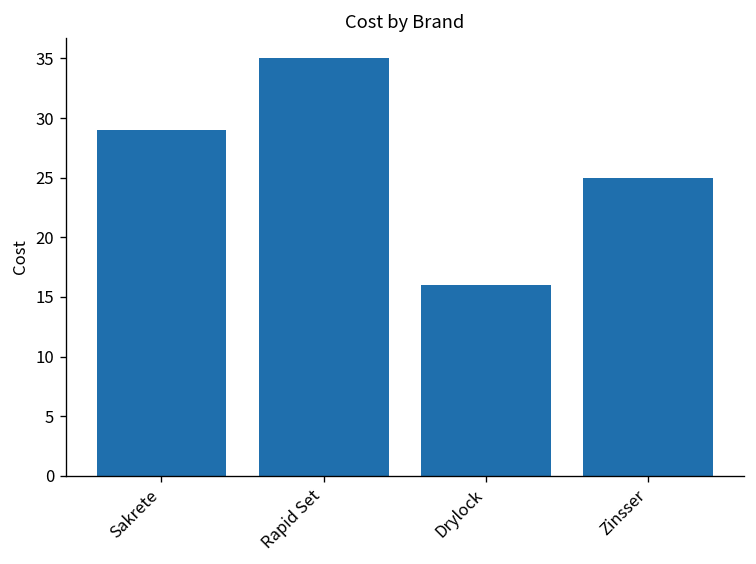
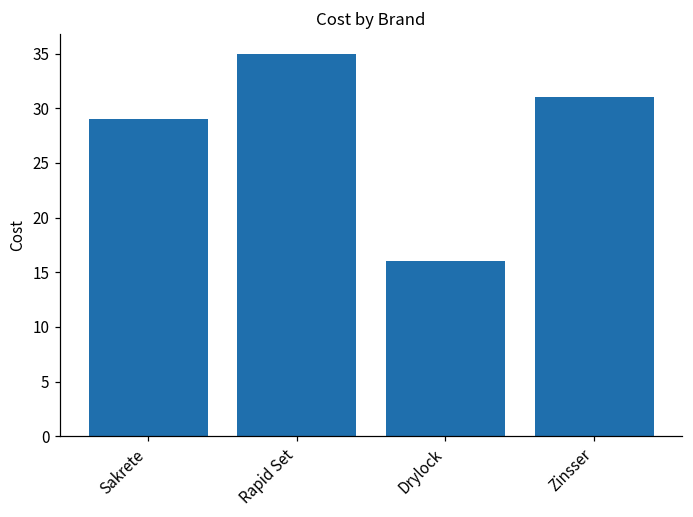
  {
    "Sakrete": 29,
    "Rapid Set": 35,
    "Drylock": 16,
-   "Zinsser": 25
+   "Zinsser": 31
  }
